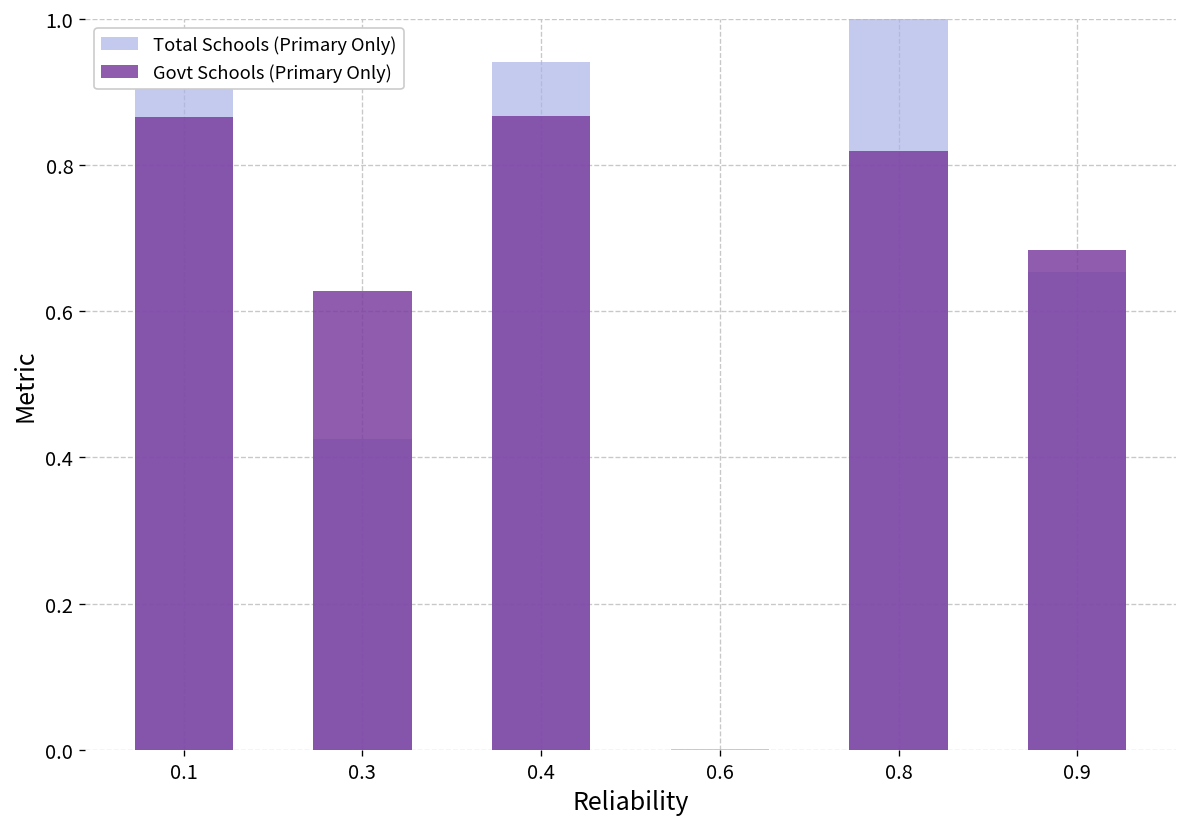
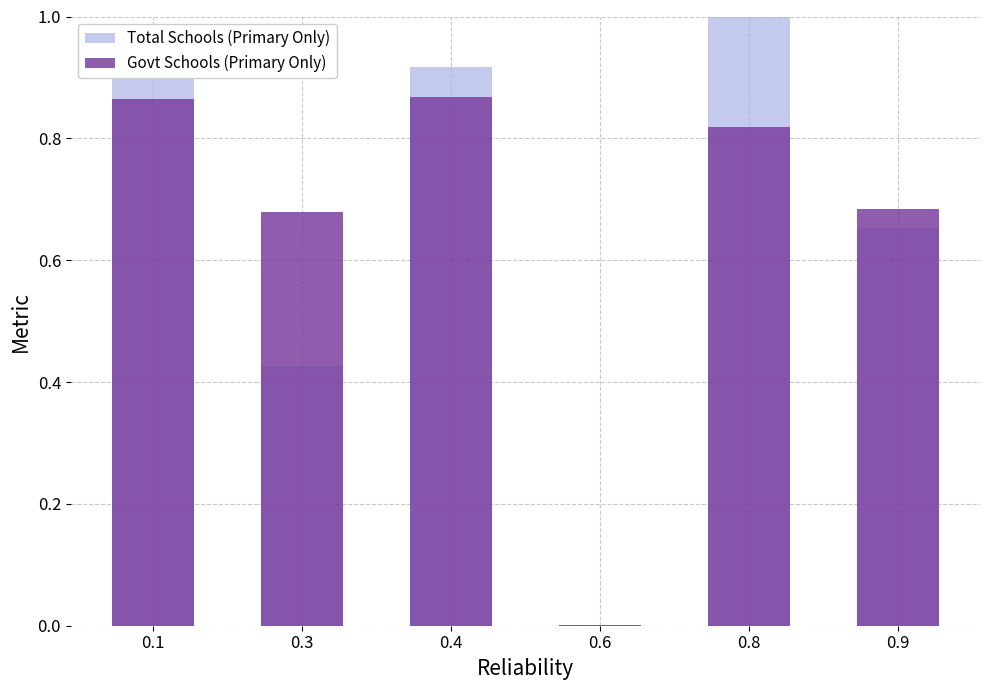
  {
    "Total Schools (Primary Only)": {
-     "0.4": 0.94,
+     "0.4": 0.92,
      "0.8": 1.00
    },
    "Govt Schools (Primary Only)": {
-     "0.3": 0.63,
+     "0.3": 0.68,
      "0.9": 0.68
    }
  }
